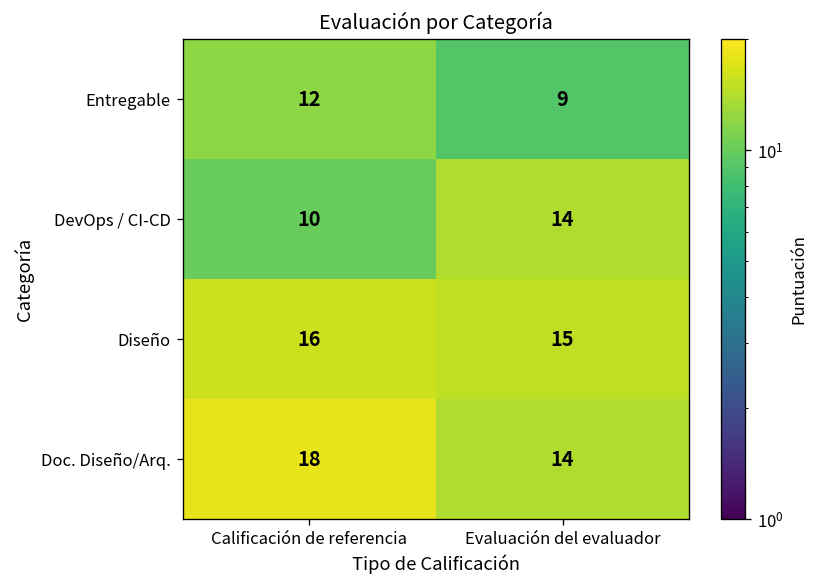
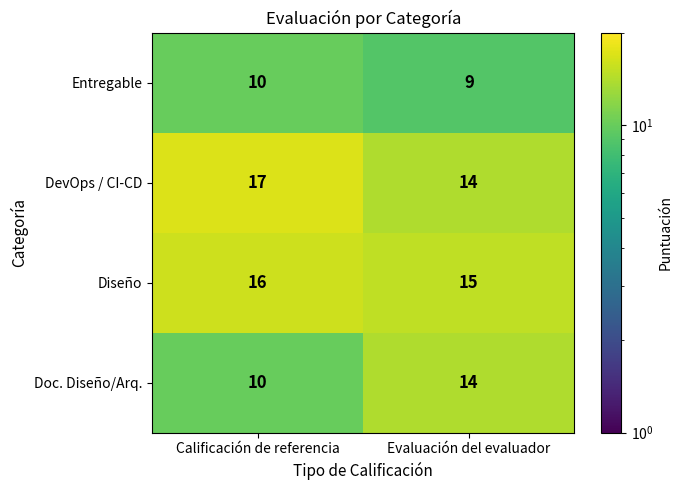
  {
    "Entregable": {
-     "Calificación de referencia": 12,
+     "Calificación de referencia": 10,
      "Evaluación del evaluador": 9
    },
    "DevOps / CI-CD": {
-     "Calificación de referencia": 10,
+     "Calificación de referencia": 17,
      "Evaluación del evaluador": 14
    },
    "Diseño": {
      "Calificación de referencia": 16,
      "Evaluación del evaluador": 15
    },
    "Doc. Diseño/Arq.": {
-     "Calificación de referencia": 18,
+     "Calificación de referencia": 10,
      "Evaluación del evaluador": 14
    }
  }
